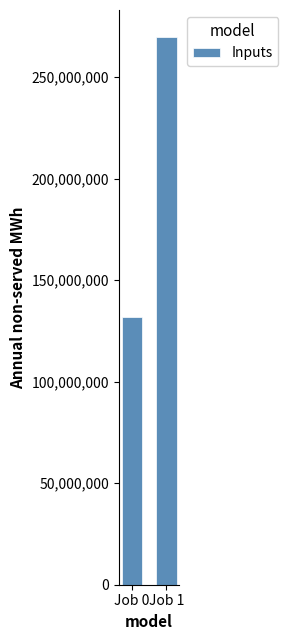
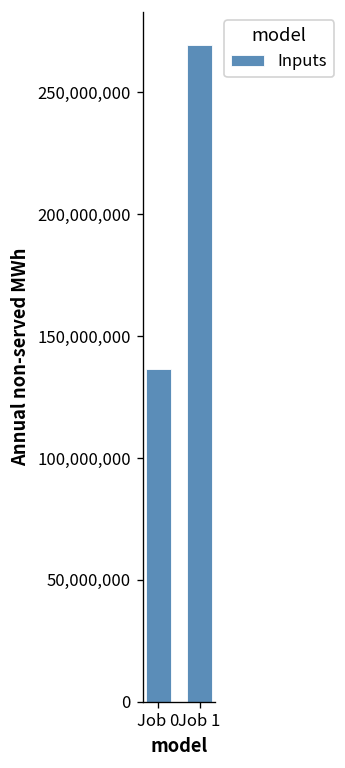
  {
-   "Job 0": "132,000,000",
+   "Job 0": "136,000,000",
    "Job 1": "270,000,000"
  }
